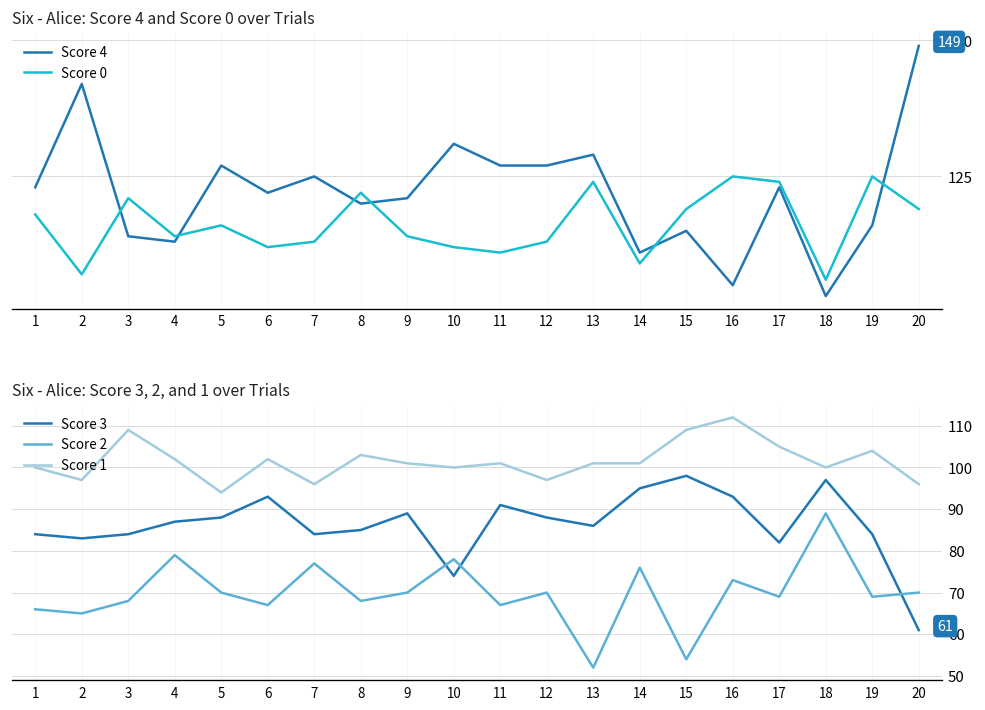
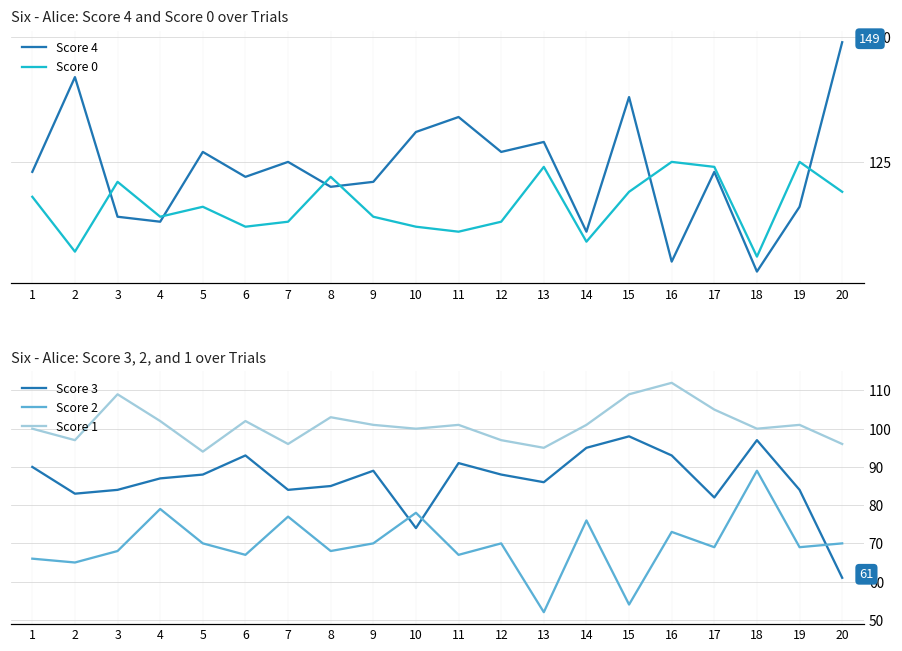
  {
    "Six - Alice: Score 4 and Score 0 over Trials": {
      "Score 4": {
        "1": 123,
        "2": 142,
        "3": 114,
        "4": 113,
        "5": 127,
        "6": 122,
        "7": 125,
        "8": 120,
        "9": 121,
        "10": 131,
-       "11": 127,
+       "11": 134,
        "12": 127,
        "13": 129,
        "14": 111,
-       "15": 115,
+       "15": 138,
        "16": 105,
        "17": 123,
        "18": 103,
        "19": 116
      },
      "Score 0": {
        "1": 118,
        "2": 107,
        "3": 121,
        "4": 114,
        "5": 116,
        "6": 112,
        "7": 113,
        "8": 122,
        "9": 114,
        "10": 112,
        "11": 111,
        "12": 113,
        "13": 124,
        "14": 109,
        "15": 119,
        "16": 125,
        "17": 124,
        "18": 106,
        "19": 125,
        "20": 119
      }
    },
    "Six - Alice: Score 3, 2, and 1 over Trials": {
      "Score 3": {
-       "1": 84,
+       "1": 90,
        "2": 83,
        "3": 84,
        "4": 87,
        "5": 88,
        "6": 93,
        "7": 84,
        "8": 85,
        "9": 89,
        "10": 74,
        "11": 91,
        "12": 88,
        "13": 86,
        "14": 95,
        "15": 98,
        "16": 93,
        "17": 82,
        "18": 97,
        "19": 84
      },
      "Score 2": {
        "1": 66,
        "2": 65,
        "3": 68,
        "4": 79,
        "5": 70,
        "6": 67,
        "7": 77,
        "8": 68,
        "9": 70,
        "10": 78,
        "11": 67,
        "12": 70,
        "13": 52,
        "14": 76,
        "15": 54,
        "16": 73,
        "17": 69,
        "18": 89,
        "19": 69,
        "20": 70
      },
      "Score 1": {
        "1": 100,
        "2": 97,
        "3": 109,
        "4": 102,
        "5": 94,
        "6": 102,
        "7": 96,
        "8": 103,
        "9": 101,
        "10": 100,
        "11": 101,
        "12": 97,
-       "13": 101,
+       "13": 95,
        "14": 101,
        "15": 109,
        "16": 112,
        "17": 105,
        "18": 100,
-       "19": 104,
+       "19": 101,
        "20": 96
      }
    }
  }
